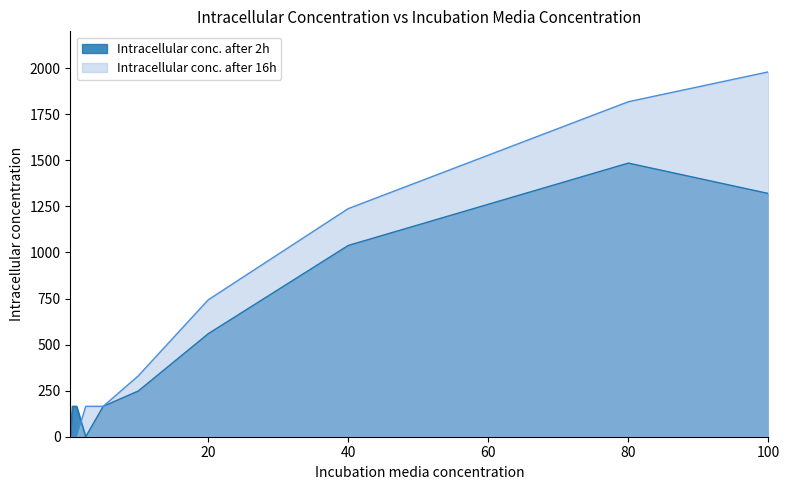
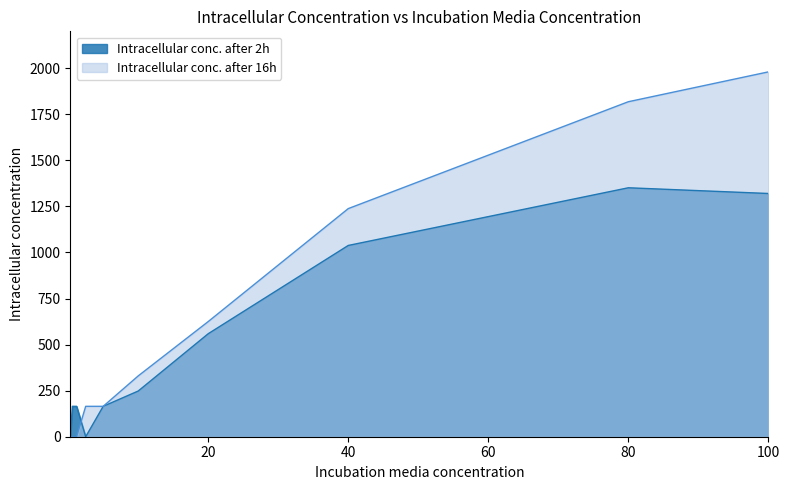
  {
    "Intracellular conc. after 2h": {
      "20": 560,
      "40": 1040,
-     "80": 1490,
+     "80": 1350,
      "100": 1320
    },
    "Intracellular conc. after 16h": {
-     "20": 740,
+     "20": 630,
      "40": 1240,
      "80": 1820,
      "100": 1980
    }
  }
